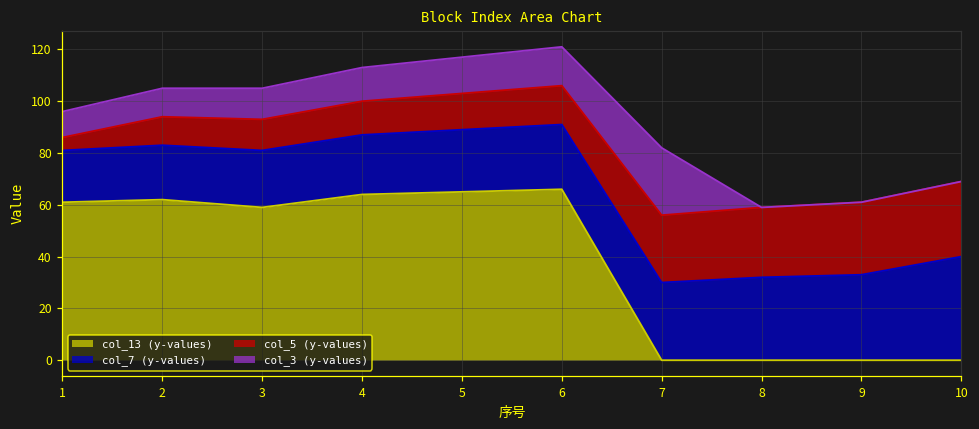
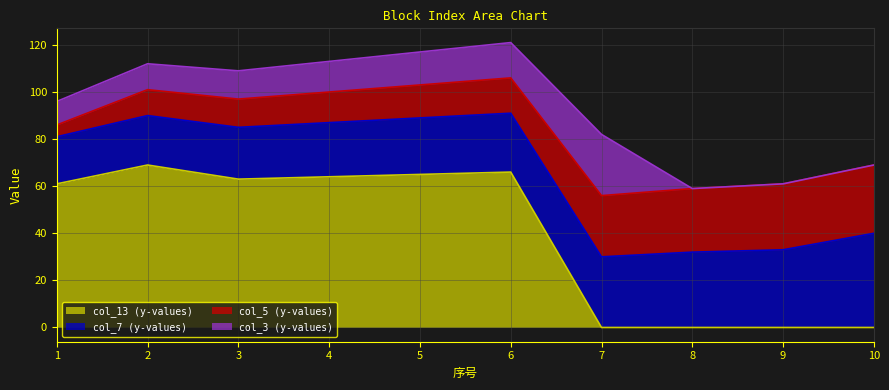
  {
    "col_13 (y-values)": {
      "1": 61,
-     "2": 62,
-     "3": 59,
+     "2": 69,
+     "3": 63,
      "4": 64,
      "5": 65,
      "6": 66,
      "7": 0,
      "8": 0,
      "9": 0,
      "10": 0
    },
    "col_7 (y-values)": {
      "1": 20,
      "2": 21,
      "3": 22,
      "4": 23,
      "5": 24,
      "6": 25,
      "7": 30,
      "8": 32,
      "9": 33,
      "10": 40
    },
    "col_5 (y-values)": {
      "1": 5,
      "2": 11,
      "3": 12,
      "4": 13,
      "5": 14,
      "6": 15,
      "7": 26
    },
    "col_3 (y-values)": {
      "1": 10,
      "2": 11,
      "3": 12,
      "4": 13,
      "5": 14,
      "6": 15,
      "7": 26
    }
  }
